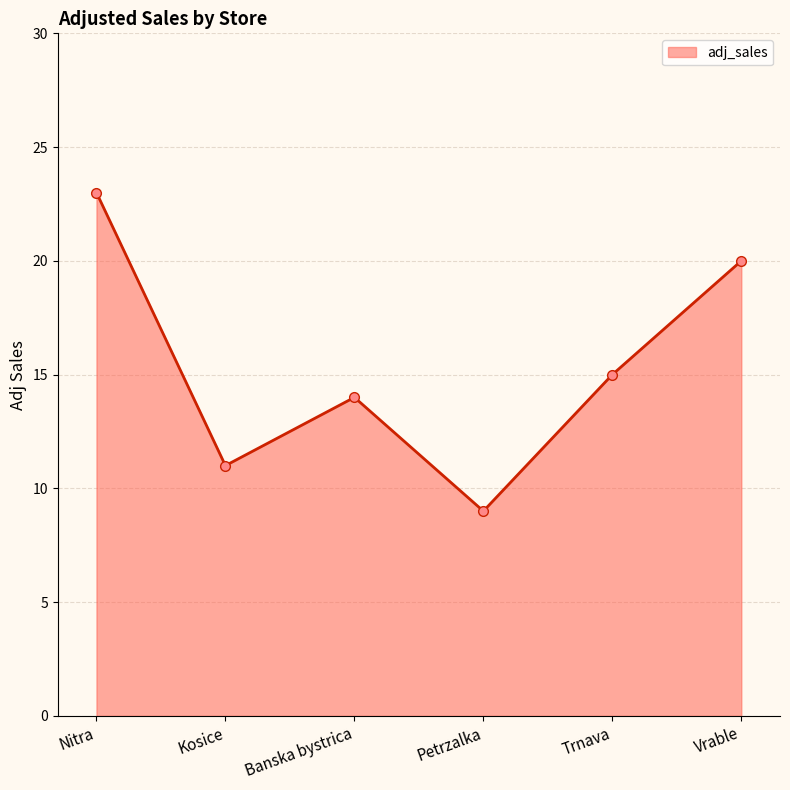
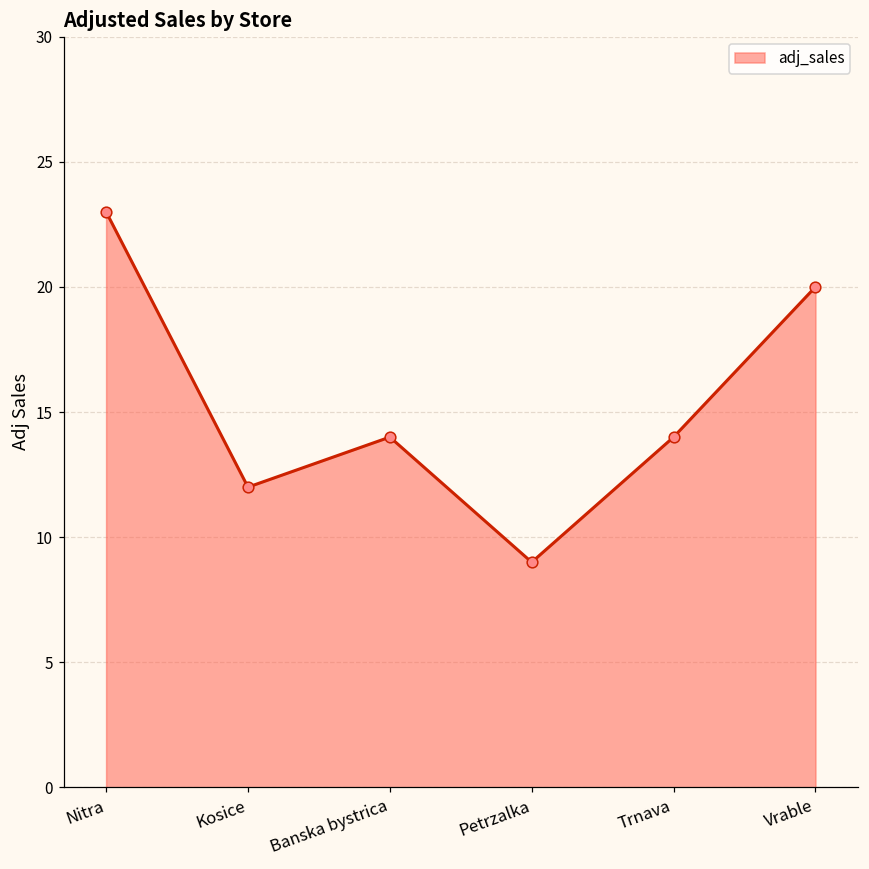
  {
    "Nitra": 23,
-   "Kosice": 11,
+   "Kosice": 12,
    "Banska bystrica": 14,
    "Petrzalka": 9,
-   "Trnava": 15,
+   "Trnava": 14,
    "Vrable": 20
  }
